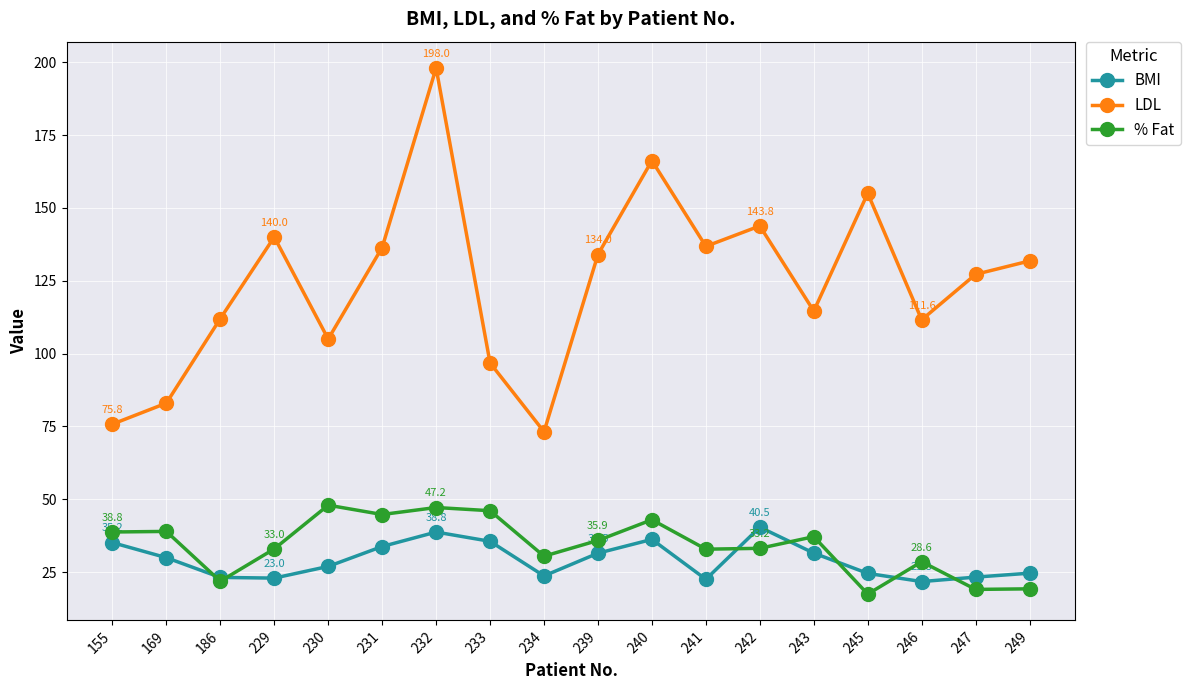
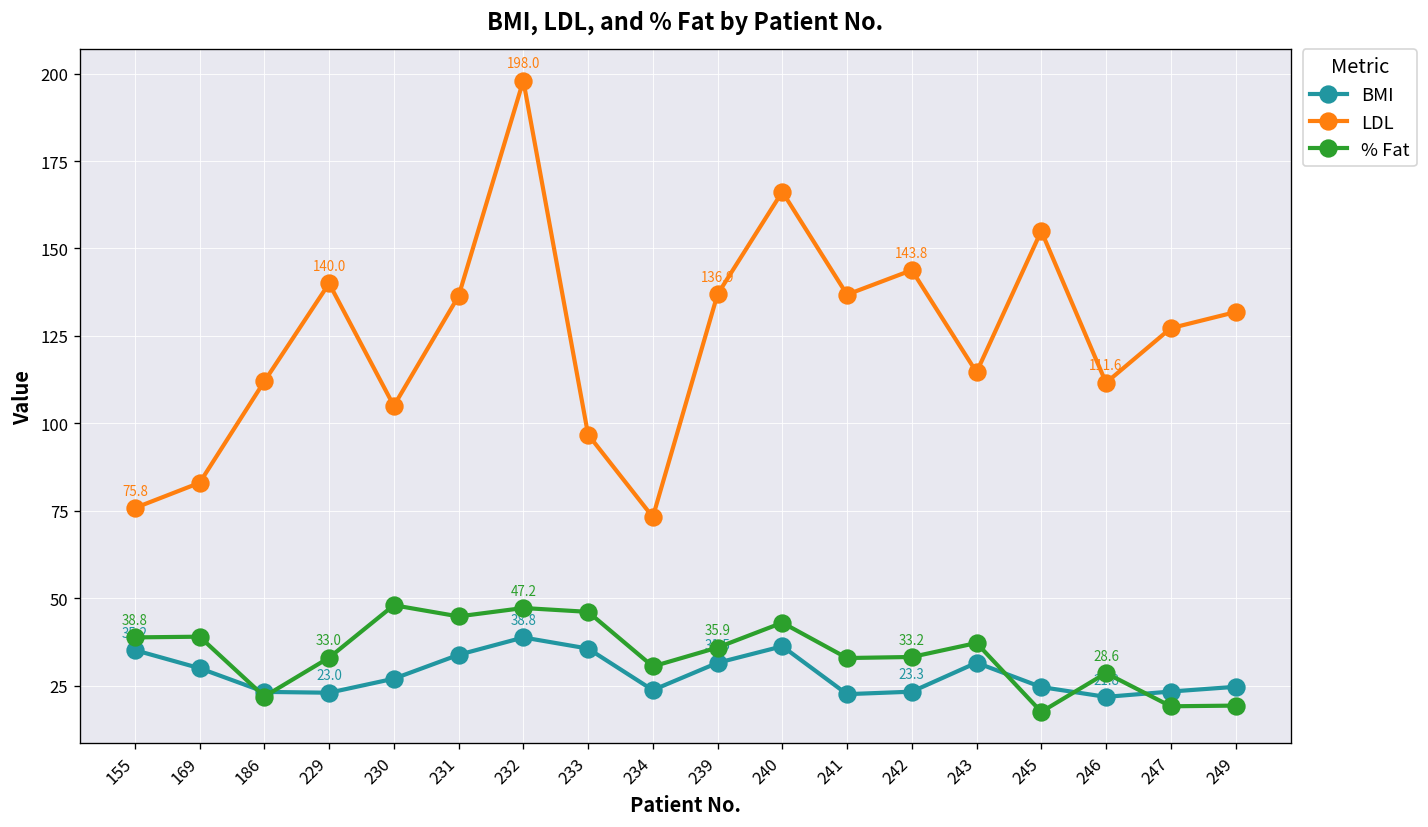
  {
    "BMI": {
      "229": 23.0,
      "232": 38.8,
-     "242": 40.5
+     "242": 23.3
    },
    "LDL": {
      "155": 75.8,
      "229": 140.0,
      "232": 198.0,
-     "239": 134.0,
+     "239": 136.9,
      "242": 143.8,
      "246": 111.6
    },
    "% Fat": {
      "155": 38.8,
      "229": 33.0,
      "232": 47.2,
      "239": 35.9,
      "242": 33.2,
      "246": 28.6
    }
  }
